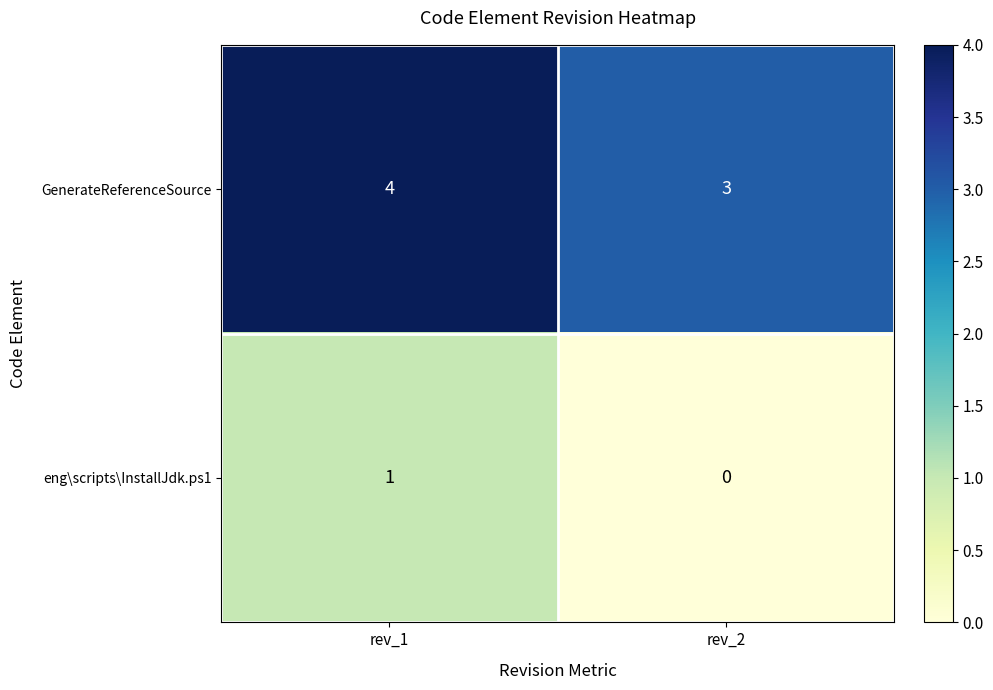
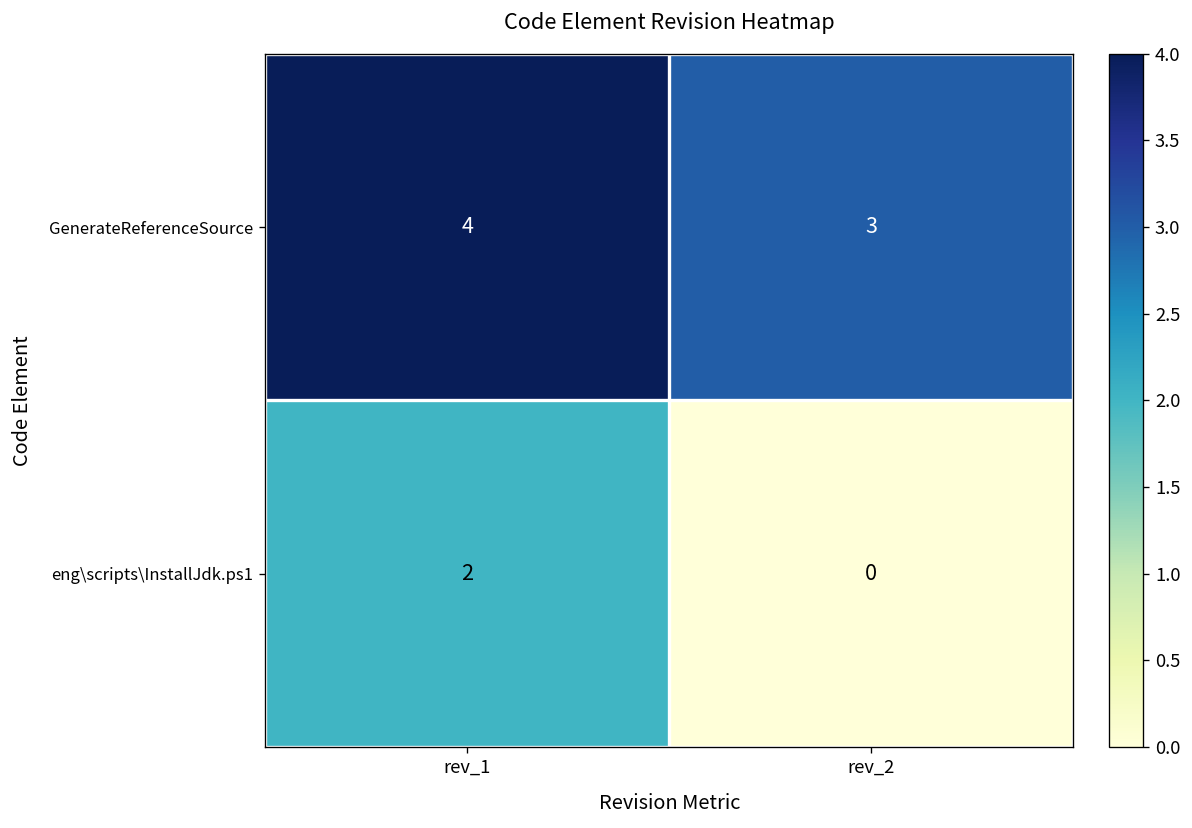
  {
    "GenerateReferenceSource": {
      "rev_1": 4,
      "rev_2": 3
    },
    "eng\\scripts\\InstallJdk.ps1": {
-     "rev_1": 1,
+     "rev_1": 2,
      "rev_2": 0
    }
  }
